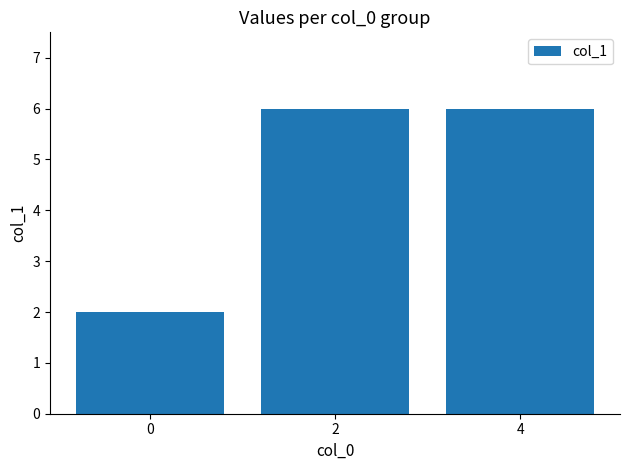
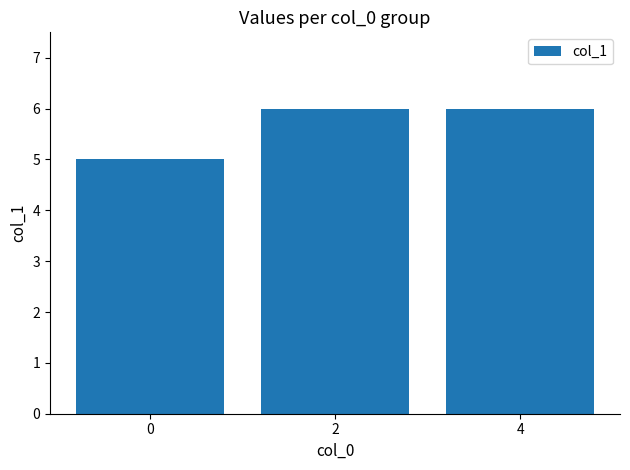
  {
-   "0": 2,
+   "0": 5,
    "2": 6,
    "4": 6
  }
